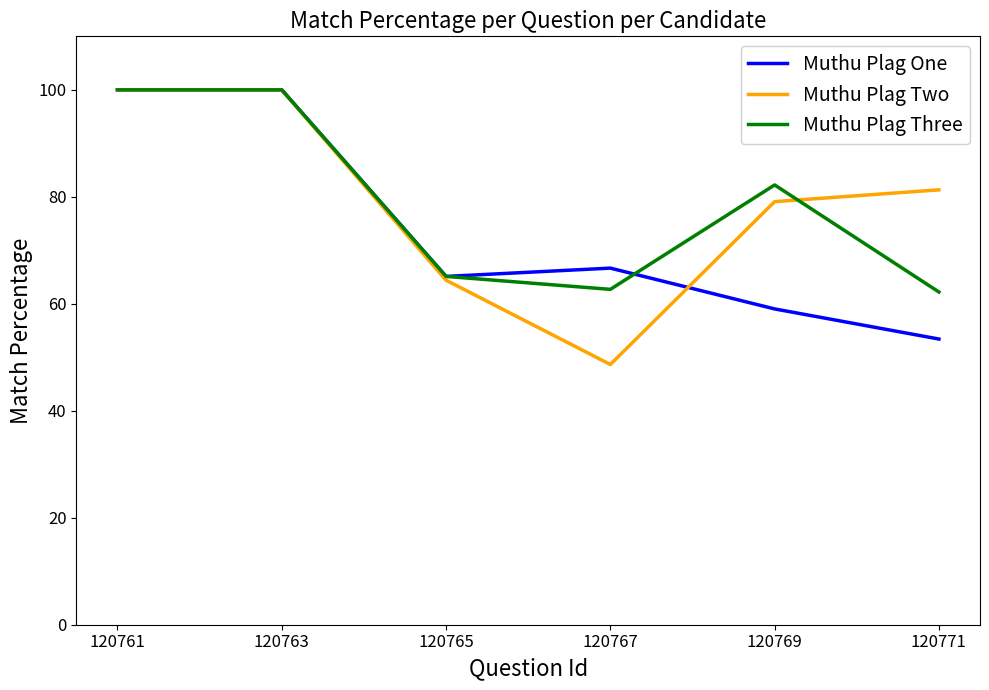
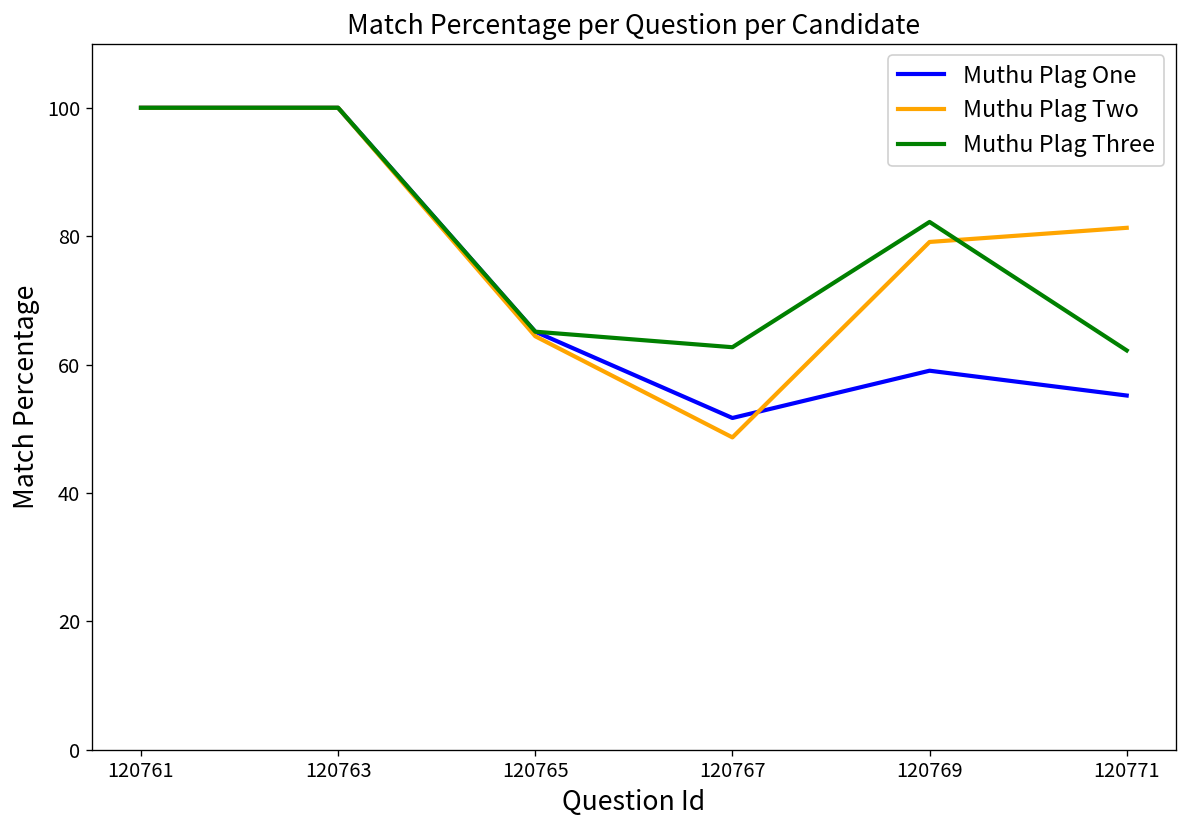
  {
    "Muthu Plag One": {
-     "120767": 67,
+     "120767": 52,
      "120769": 59,
-     "120771": 53
+     "120771": 55
    },
    "Muthu Plag Two": {
      "120765": 64,
      "120767": 49,
      "120769": 79,
      "120771": 81
    },
    "Muthu Plag Three": {
      "120767": 63,
      "120769": 82,
      "120771": 62
    }
  }
